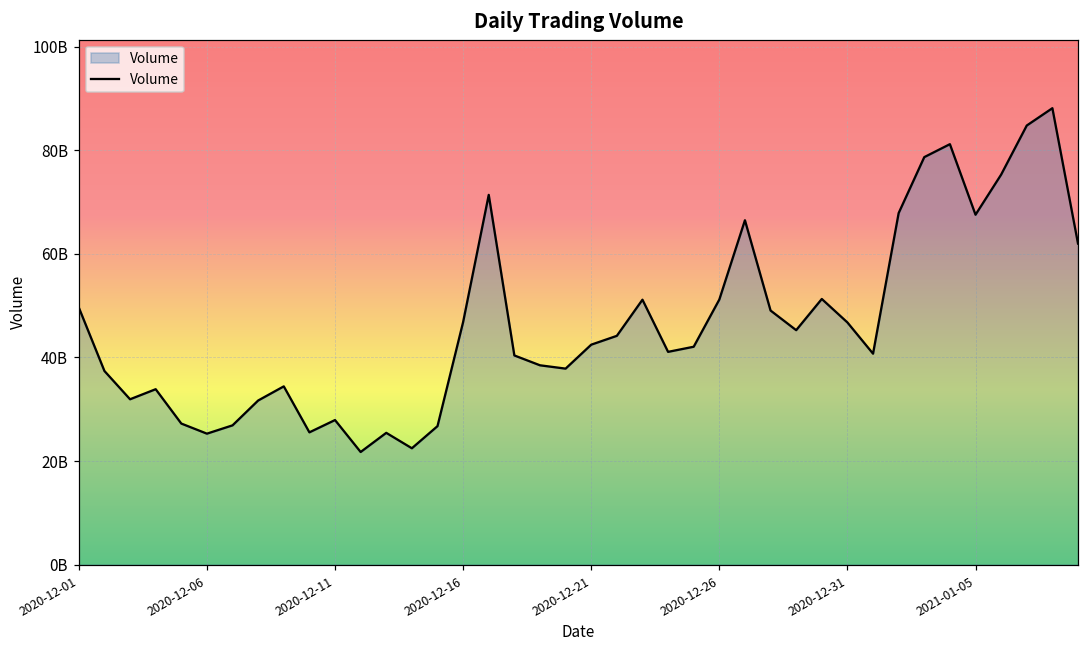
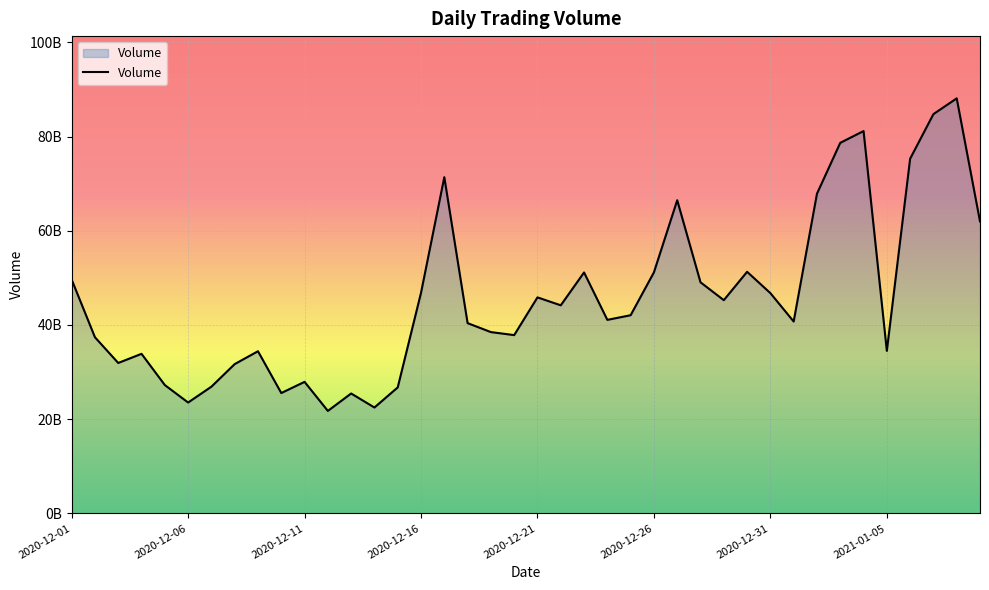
  {
    "2020-12-01": 50000000000,
-   "2020-12-06": 25000000000,
+   "2020-12-06": 24000000000,
    "2020-12-11": 28000000000,
    "2020-12-16": 47000000000,
-   "2020-12-21": 42000000000,
+   "2020-12-21": 46000000000,
    "2020-12-26": 51000000000,
    "2020-12-31": 47000000000,
-   "2021-01-05": 68000000000
+   "2021-01-05": 34000000000
  }
